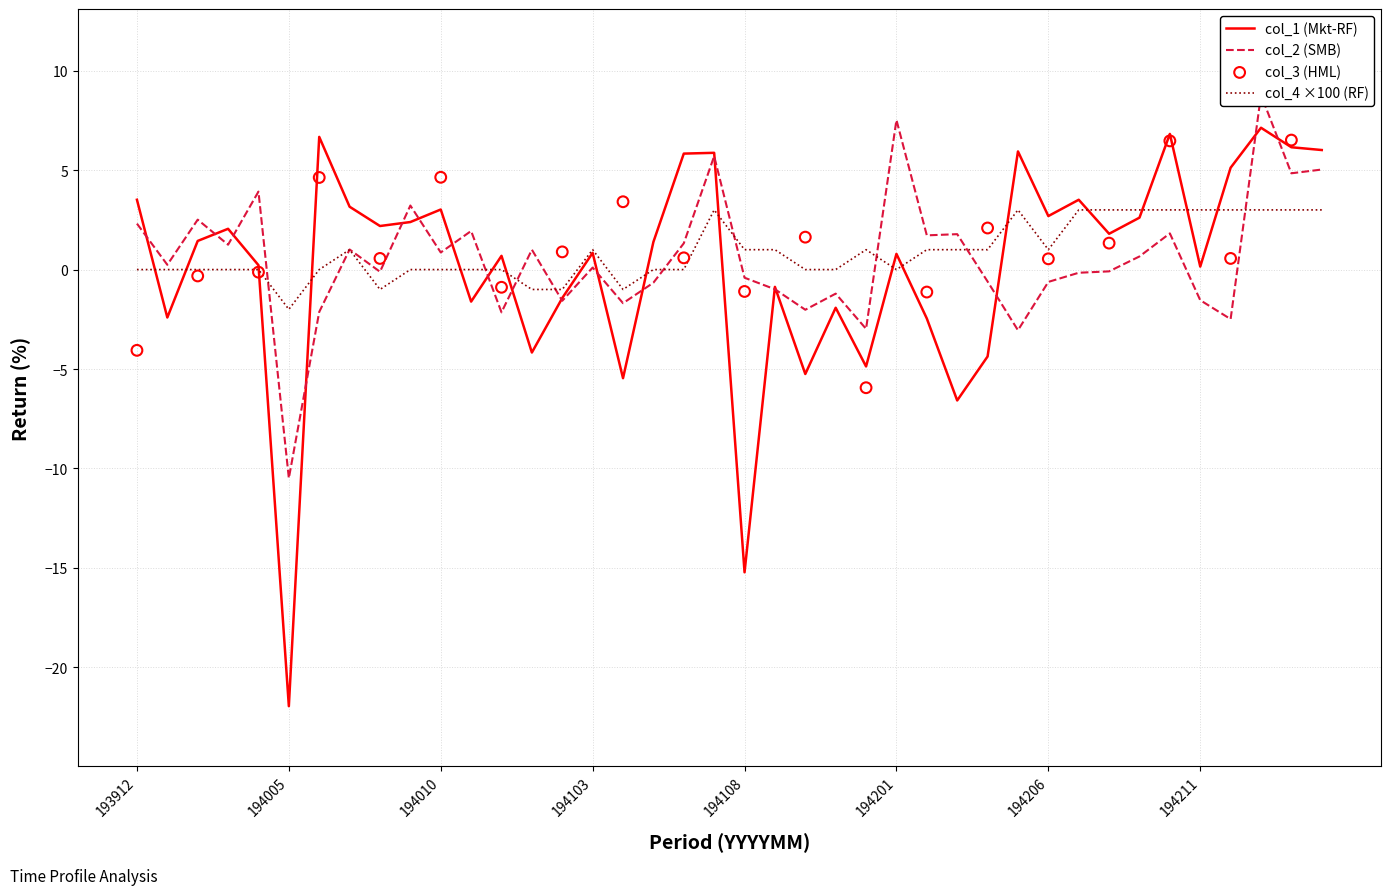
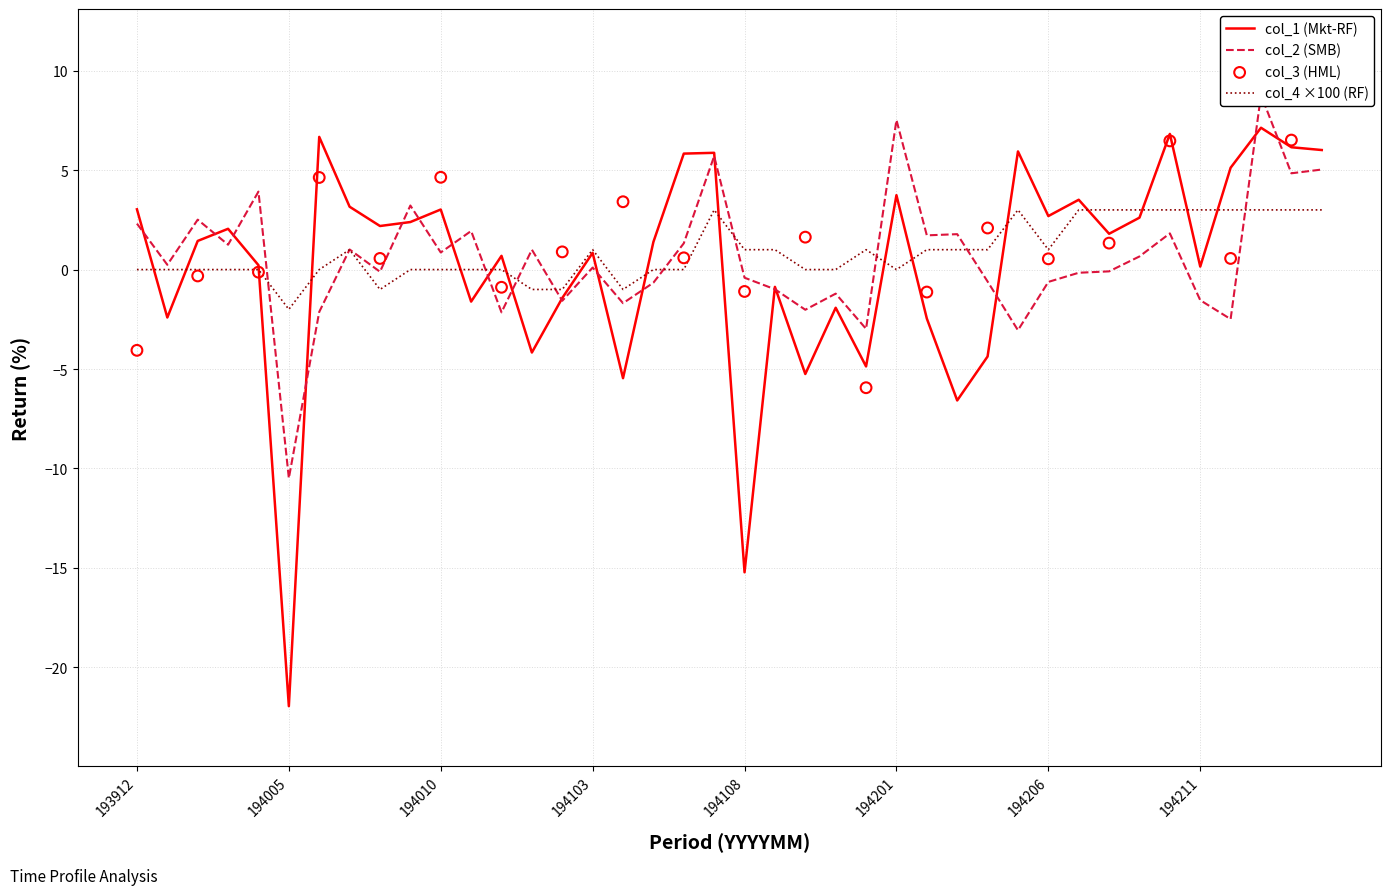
  {
    "col_1 (Mkt-RF)": {
-     "193912": 3.5,
+     "193912": 3.0,
      "194005": -22.0,
      "194010": 3.0,
      "194103": 0.8,
      "194108": -15.2,
-     "194201": 0.8,
+     "194201": 3.7,
      "194206": 2.7,
      "194211": 0.2
    },
    "col_2 (SMB)": {
      "193912": 2.3,
      "194005": -10.5,
      "194010": 0.9,
      "194103": 0.1,
      "194108": -0.4,
      "194201": 7.5,
      "194206": -0.6,
      "194211": -1.5
    },
    "col_4 ×100 (RF)": {
      "193912": 0.0,
      "194005": -2.0,
      "194010": 0.0,
      "194103": 1.0,
      "194108": 1.0,
      "194201": 0.0,
      "194206": 1.0,
      "194211": 3.0
    }
  }
